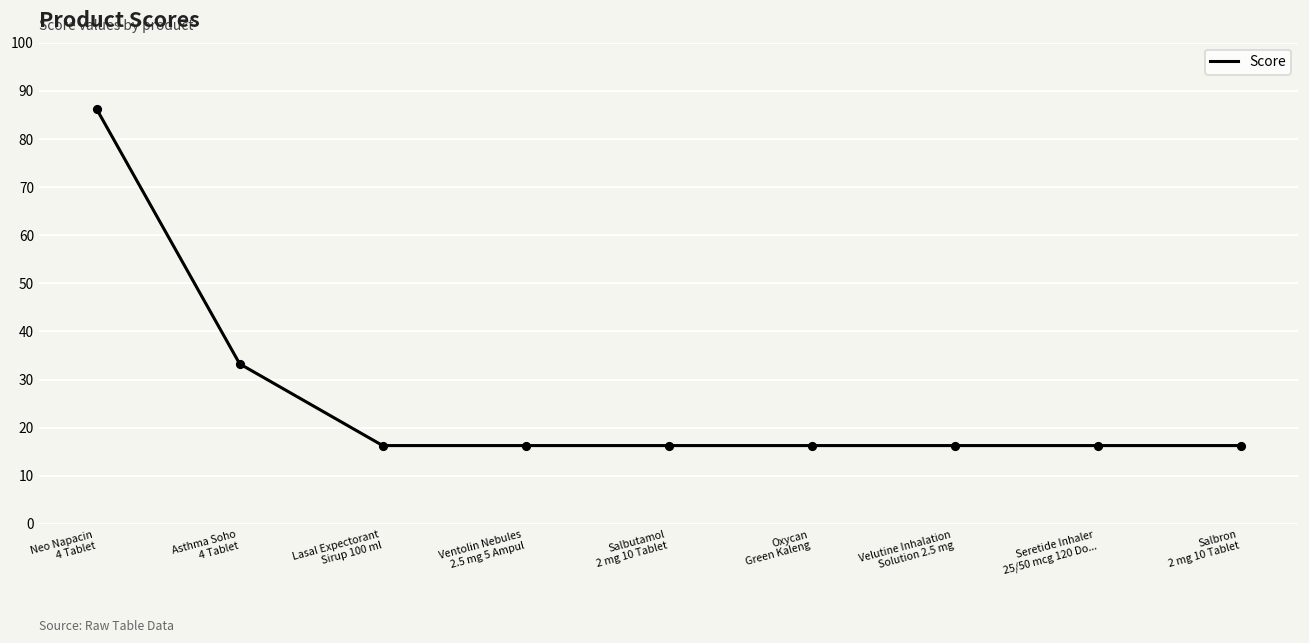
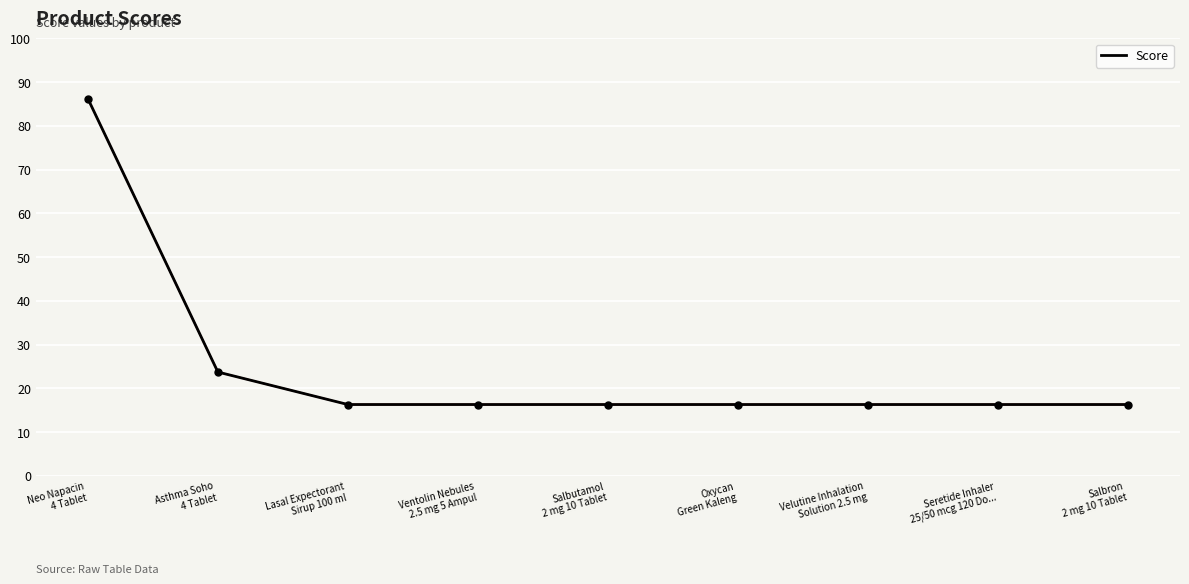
  {
    "Neo Napacin 4 Tablet": 86,
-   "Asthma Soho 4 Tablet": 33,
+   "Asthma Soho 4 Tablet": 24,
    "Lasal Expectorant Sirup 100 ml": 16,
    "Ventolin Nebules 2.5 mg 5 Ampul": 16,
    "Salbutamol 2 mg 10 Tablet": 16,
    "Oxycan Green Kaleng": 16,
    "Velutine Inhalation Solution 2.5 mg": 16,
    "Seretide Inhaler 25/50 mcg 120 Do...": 16,
    "Salbron 2 mg 10 Tablet": 16
  }
